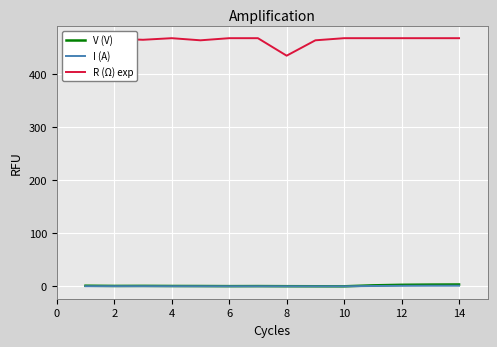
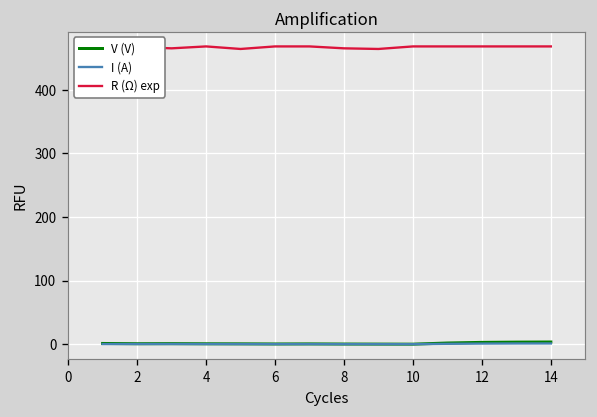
  {
    "R (Ω) exp": {
      "4": 470,
      "6": 470,
-     "8": 440,
+     "8": 470,
      "10": 470,
      "12": 470,
      "14": 470
    }
  }
